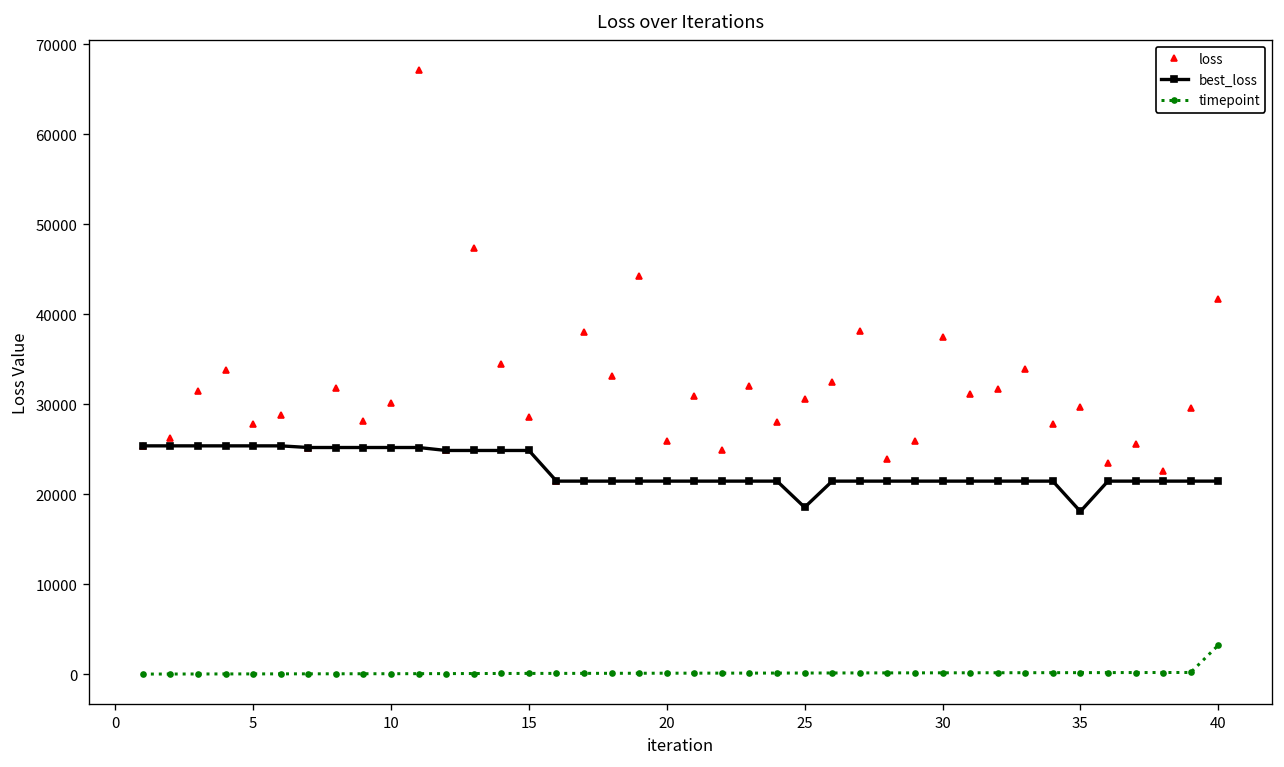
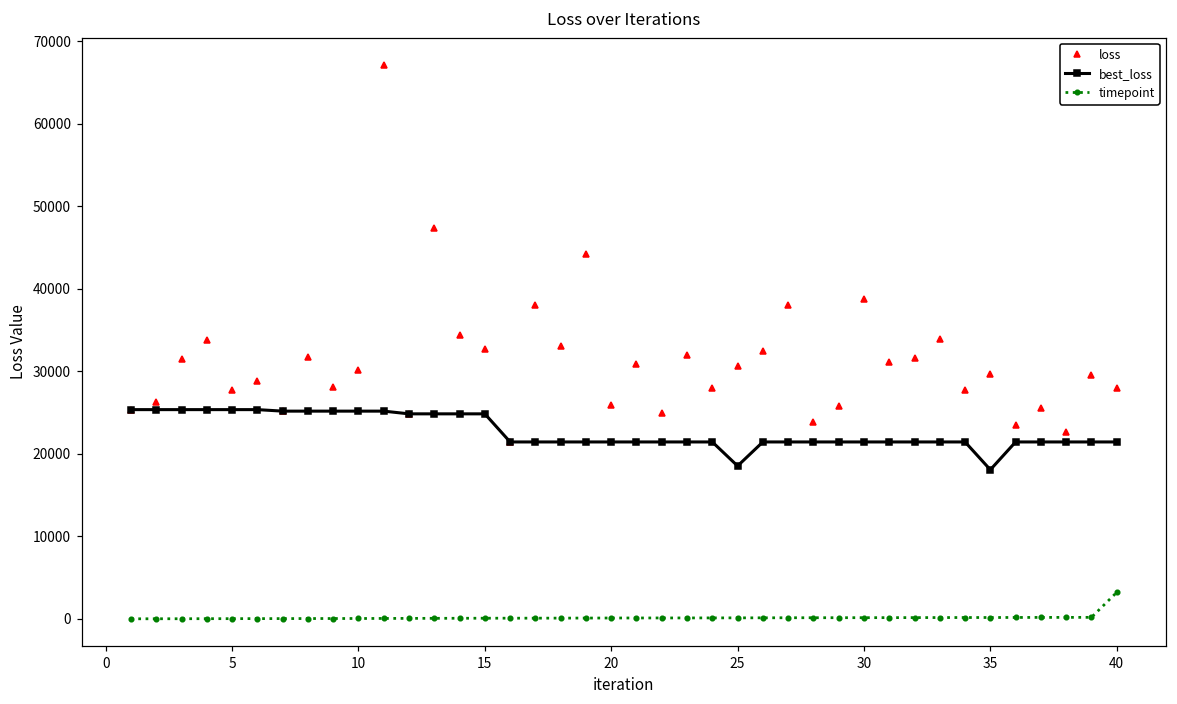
  {
    "loss": {
      "5": 28000,
      "10": 30000,
-     "15": 29000,
+     "15": 33000,
      "20": 26000,
      "25": 31000,
-     "30": 37000,
+     "30": 39000,
      "35": 30000,
-     "40": 42000
+     "40": 28000
    },
    "best_loss": {
      "5": 25000,
      "10": 25000,
      "15": 25000,
      "20": 21000,
      "25": 19000,
      "30": 21000,
      "35": 18000,
      "40": 21000
    },
    "timepoint": {
      "5": 0,
      "10": 0,
      "15": 0,
      "20": 0,
      "25": 0,
      "30": 0,
      "35": 0,
      "40": 3000
    }
  }
